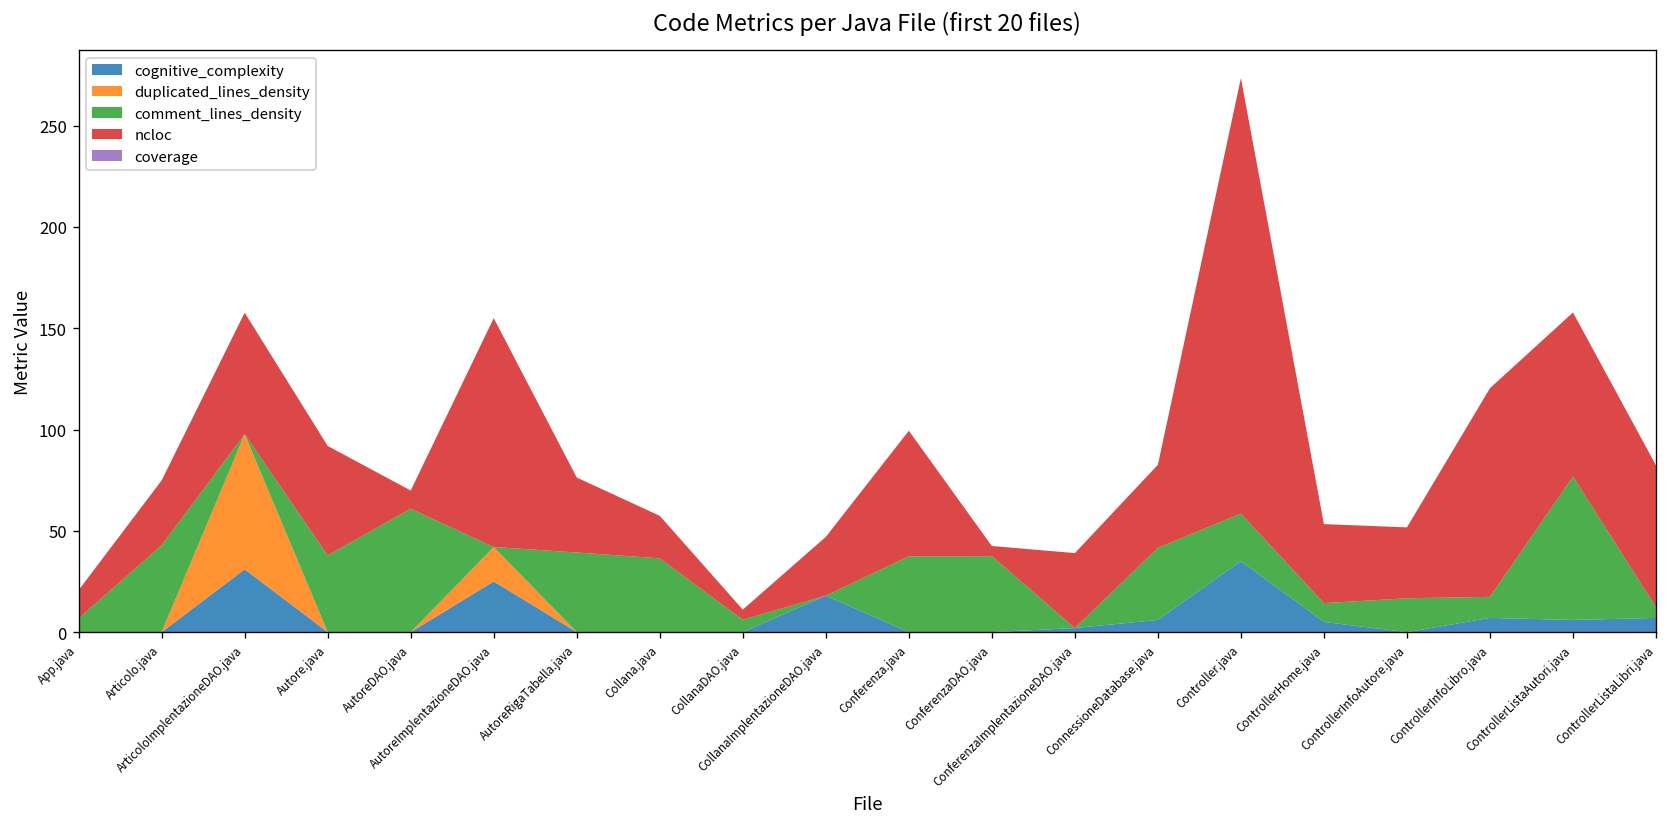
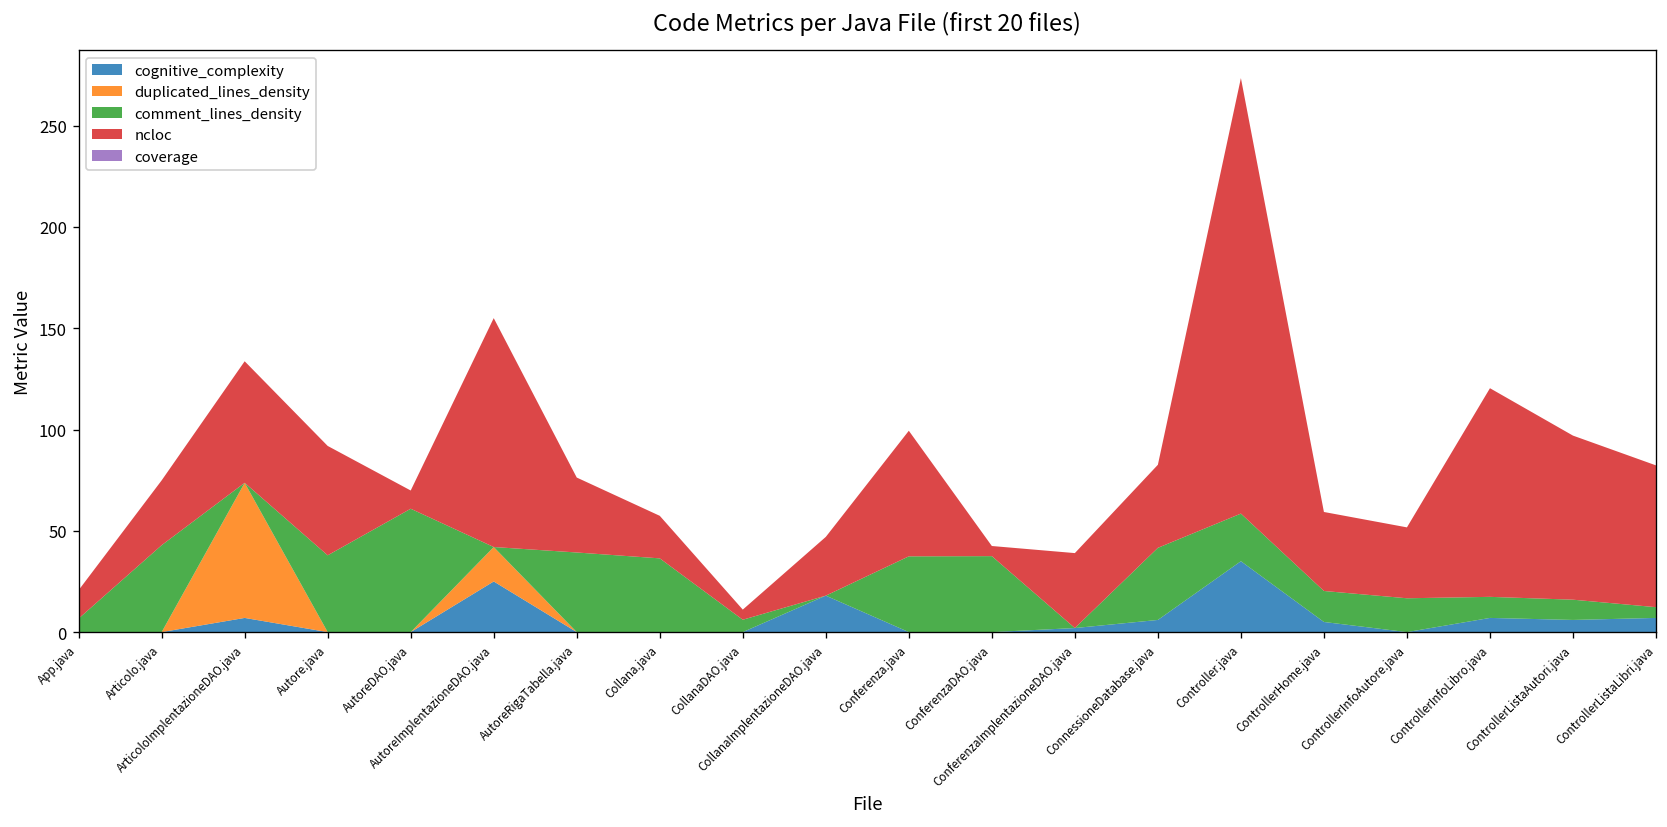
  {
    "cognitive_complexity": {
-     "ArticoloImplentazioneDAO.java": 31,
+     "ArticoloImplentazioneDAO.java": 7,
      "AutoreImplentazioneDAO.java": 25
    },
    "comment_lines_density": {
      "App.java": 7,
      "Articolo.java": 43,
      "Autore.java": 38,
      "AutoreDAO.java": 61,
      "AutoreRigaTabella.java": 39,
      "Collana.java": 36,
      "CollanaDAO.java": 6,
      "Conferenza.java": 37,
      "ConferenzaDAO.java": 38,
      "ConnessioneDatabase.java": 36,
      "Controller.java": 24,
-     "ControllerHome.java": 9,
+     "ControllerHome.java": 15,
      "ControllerInfoAutore.java": 17,
      "ControllerInfoLibro.java": 10,
-     "ControllerListaAutori.java": 71,
+     "ControllerListaAutori.java": 10,
      "ControllerListaLibri.java": 5
    }
  }
